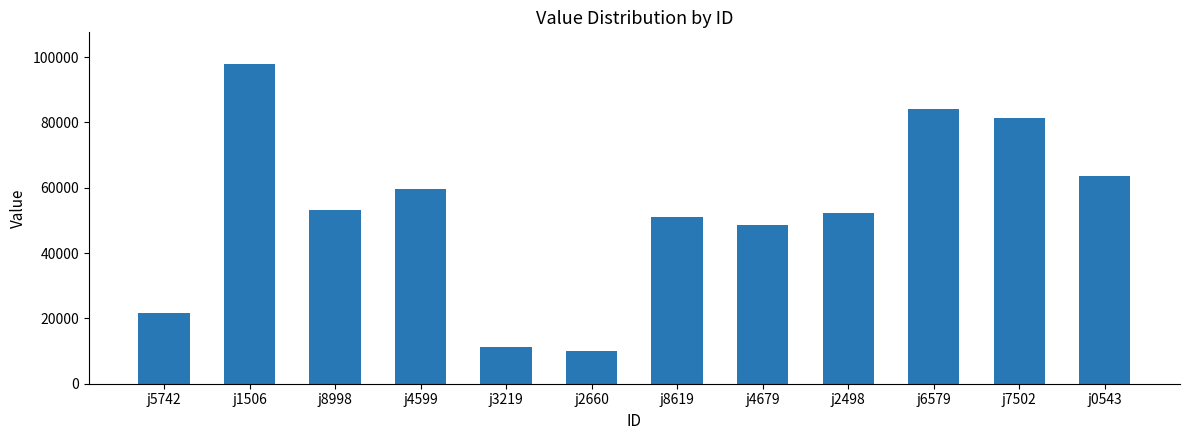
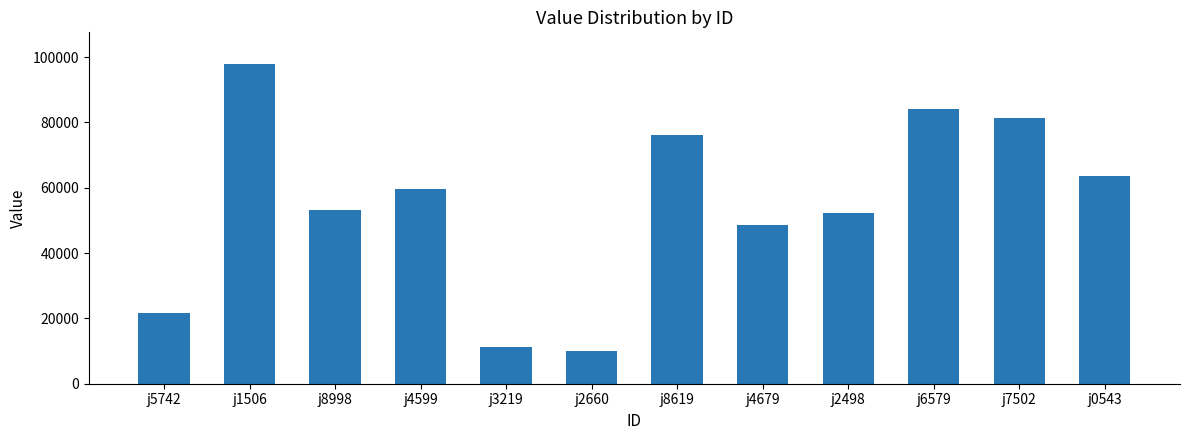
  {
    "j5742": 22000,
    "j1506": 98000,
    "j8998": 53000,
    "j4599": 60000,
    "j3219": 11000,
    "j2660": 10000,
-   "j8619": 51000,
+   "j8619": 76000,
    "j4679": 49000,
    "j2498": 52000,
    "j6579": 84000,
    "j7502": 81000,
    "j0543": 64000
  }
